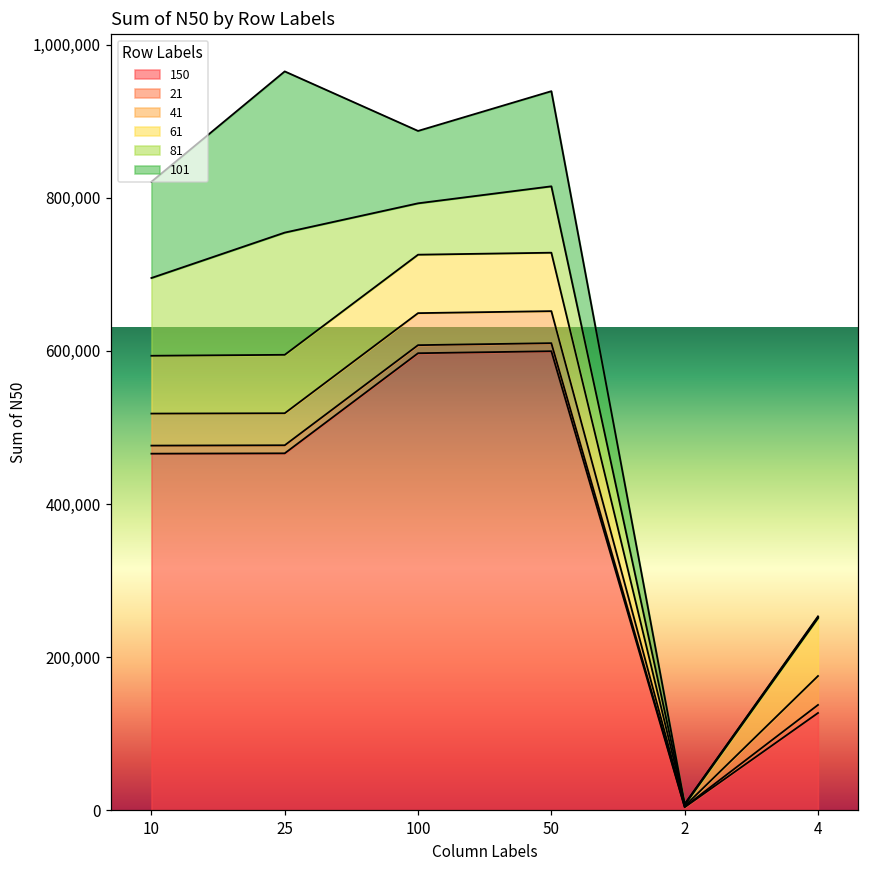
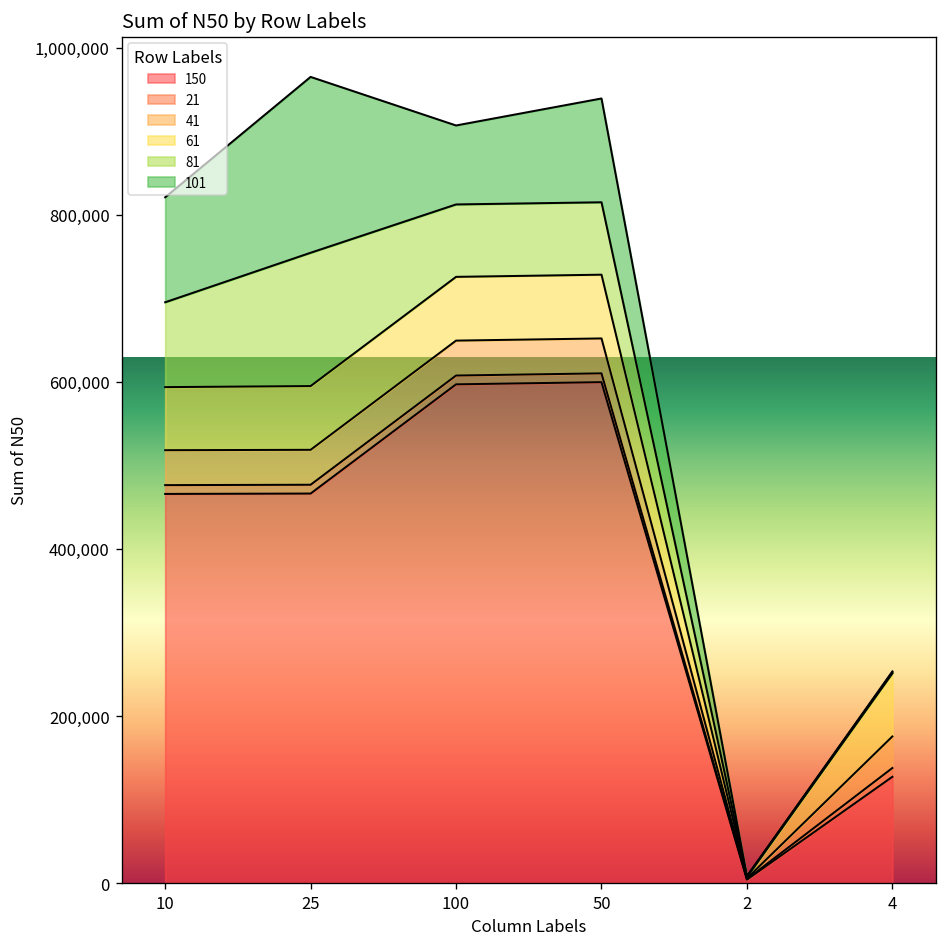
  {
    "81": {
      "10": "100,000",
      "25": "160,000",
-     "100": "70,000",
+     "100": "90,000",
      "50": "90,000"
    },
    "101": {
      "10": "130,000",
      "25": "210,000",
      "100": "90,000",
      "50": "120,000"
    }
  }
